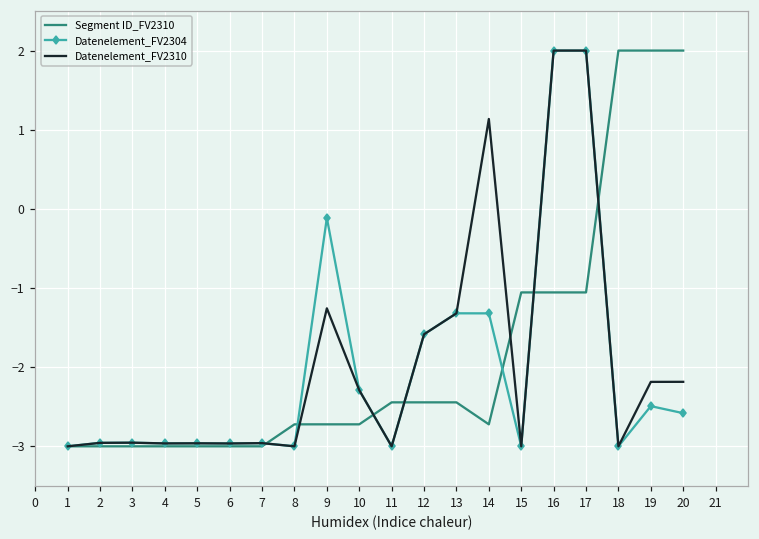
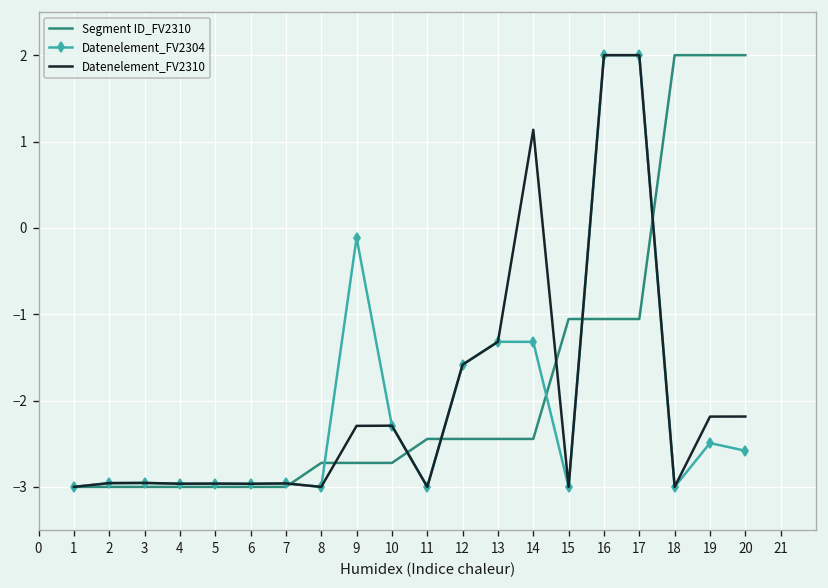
  {
    "Segment ID_FV2310": {
      "2": -3.0,
      "3": -3.0,
      "4": -3.0,
      "5": -3.0,
      "7": -3.0,
      "8": -2.7,
      "9": -2.7,
      "10": -2.7,
      "11": -2.4,
      "12": -2.4,
      "13": -2.4,
-     "14": -2.7,
+     "14": -2.4,
      "15": -1.1,
      "16": -1.1,
      "17": -1.1,
      "18": 2.0,
      "19": 2.0,
      "20": 2.0
    },
    "Datenelement_FV2304": {
      "9": -0.1,
      "14": -1.3,
      "19": -2.5,
      "20": -2.6
    },
    "Datenelement_FV2310": {
-     "9": -1.3,
+     "9": -2.3,
      "14": 1.1,
      "19": -2.2,
      "20": -2.2
    }
  }
